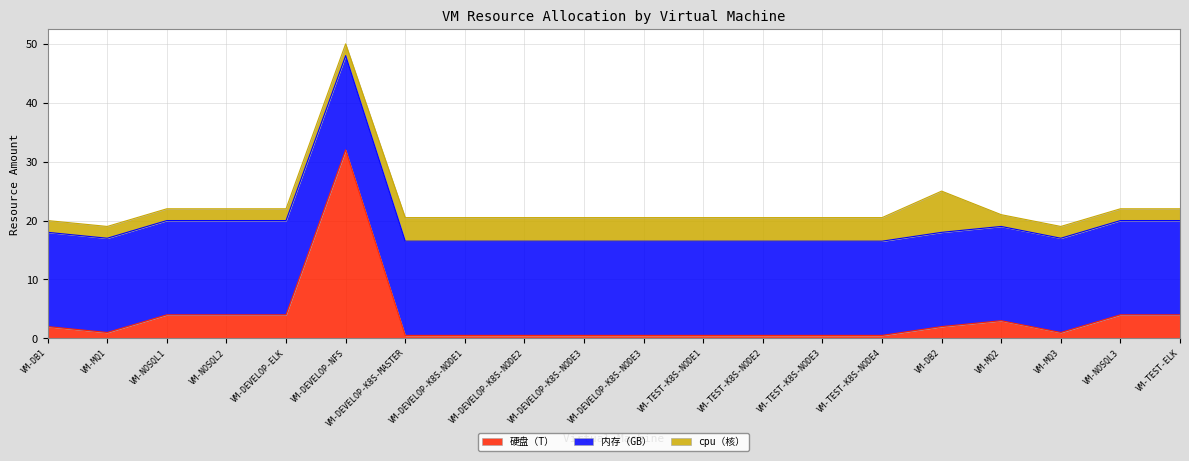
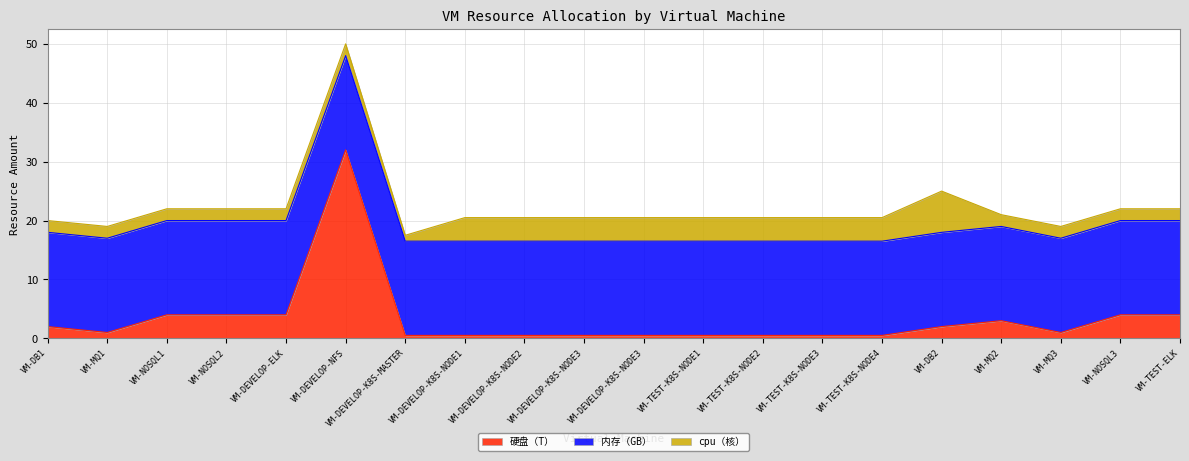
  {
    "硬盘（T）": {
      "VM-DB1": 2,
      "VM-MQ1": 1,
      "VM-NOSQL1": 4,
      "VM-NOSQL2": 4,
      "VM-DEVELOP-ELK": 4,
      "VM-DEVELOP-NFS": 32,
      "VM-DEVELOP-K8S-MASTER": 1,
      "VM-DEVELOP-K8S-NODE1": 1,
      "VM-DEVELOP-K8S-NODE2": 1,
      "VM-TEST-K8S-NODE1": 1,
      "VM-TEST-K8S-NODE2": 1,
      "VM-TEST-K8S-NODE3": 1,
      "VM-TEST-K8S-NODE4": 1,
      "VM-DB2": 2,
      "VM-MQ2": 3,
      "VM-MQ3": 1,
      "VM-NOSQL3": 4,
      "VM-TEST-ELK": 4
    },
    "内存（GB）": {
      "VM-DB1": 16,
      "VM-MQ1": 16,
      "VM-NOSQL1": 16,
      "VM-NOSQL2": 16,
      "VM-DEVELOP-ELK": 16,
      "VM-DEVELOP-NFS": 16,
      "VM-DEVELOP-K8S-MASTER": 16,
      "VM-DEVELOP-K8S-NODE1": 16,
      "VM-DEVELOP-K8S-NODE2": 16,
      "VM-TEST-K8S-NODE1": 16,
      "VM-TEST-K8S-NODE2": 16,
      "VM-TEST-K8S-NODE3": 16,
      "VM-TEST-K8S-NODE4": 16,
      "VM-DB2": 16,
      "VM-MQ2": 16,
      "VM-MQ3": 16,
      "VM-NOSQL3": 16,
      "VM-TEST-ELK": 16
    },
    "cpu（核）": {
      "VM-DB1": 2,
      "VM-MQ1": 2,
      "VM-NOSQL1": 2,
      "VM-NOSQL2": 2,
      "VM-DEVELOP-ELK": 2,
      "VM-DEVELOP-NFS": 2,
-     "VM-DEVELOP-K8S-MASTER": 4,
+     "VM-DEVELOP-K8S-MASTER": 1,
      "VM-DEVELOP-K8S-NODE1": 4,
      "VM-DEVELOP-K8S-NODE2": 4,
      "VM-TEST-K8S-NODE1": 4,
      "VM-TEST-K8S-NODE2": 4,
      "VM-TEST-K8S-NODE3": 4,
      "VM-TEST-K8S-NODE4": 4,
      "VM-DB2": 7,
      "VM-MQ2": 2,
      "VM-MQ3": 2,
      "VM-NOSQL3": 2,
      "VM-TEST-ELK": 2
    }
  }
